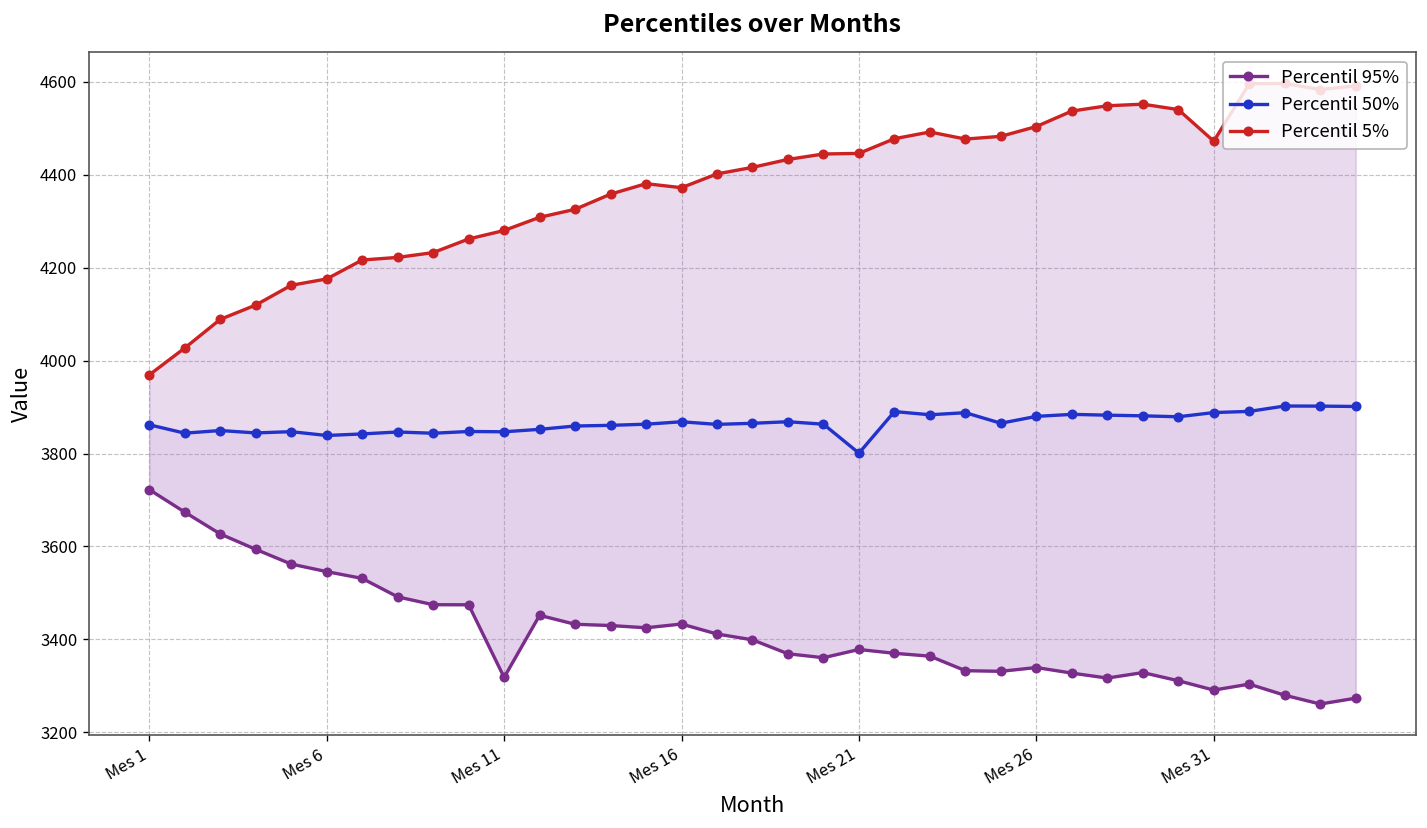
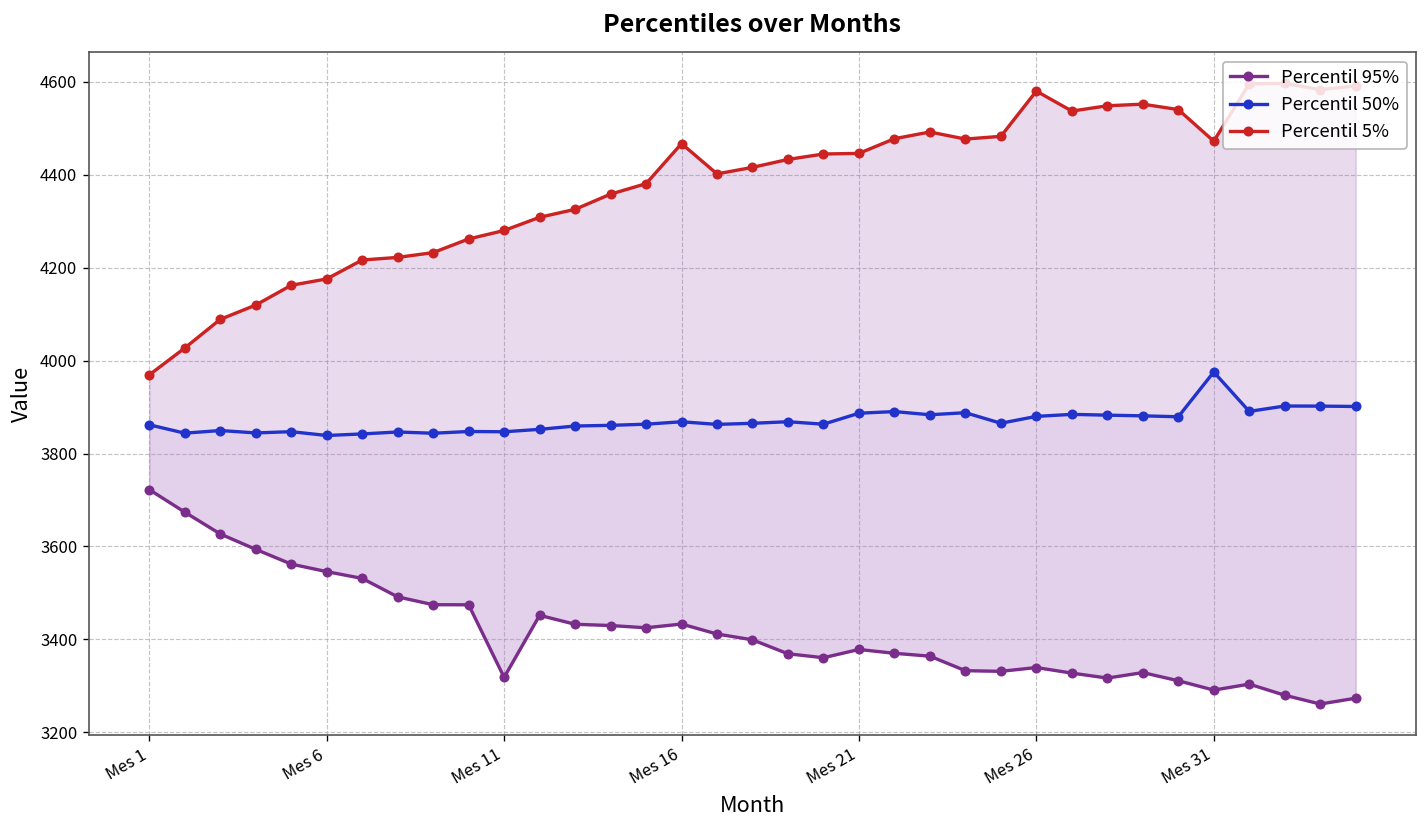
  {
    "Percentil 95%": {
      "Mes 1": 3720,
      "Mes 6": 3550,
      "Mes 11": 3320,
      "Mes 16": 3430,
      "Mes 21": 3380,
      "Mes 26": 3340,
      "Mes 31": 3290
    },
    "Percentil 50%": {
      "Mes 1": 3860,
      "Mes 6": 3840,
      "Mes 11": 3850,
      "Mes 16": 3870,
-     "Mes 21": 3800,
+     "Mes 21": 3890,
      "Mes 26": 3880,
-     "Mes 31": 3890
+     "Mes 31": 3980
    },
    "Percentil 5%": {
      "Mes 1": 3970,
      "Mes 6": 4180,
      "Mes 11": 4280,
-     "Mes 16": 4370,
+     "Mes 16": 4470,
      "Mes 21": 4450,
-     "Mes 26": 4500,
+     "Mes 26": 4580,
      "Mes 31": 4470
    }
  }
